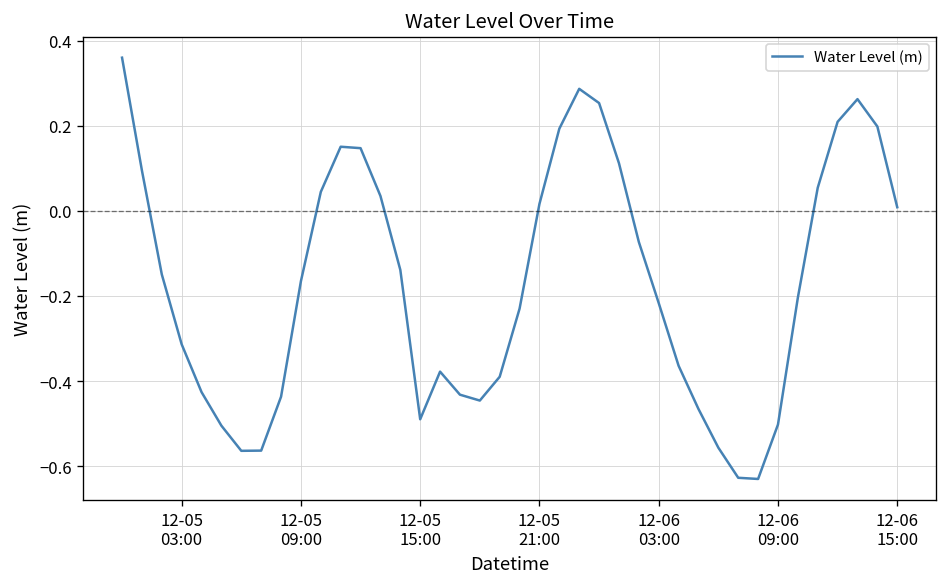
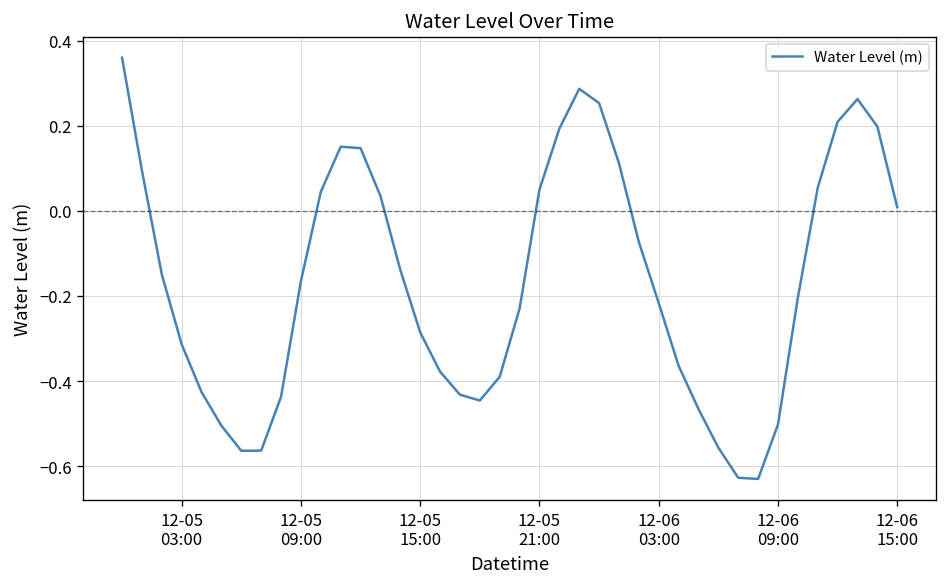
  {
    "12-05 03:00": -0.31,
    "12-05 09:00": -0.17,
-   "12-05 15:00": -0.49,
-   "12-05 21:00": 0.02,
+   "12-05 15:00": -0.29,
+   "12-05 21:00": 0.05,
    "12-06 03:00": -0.22,
    "12-06 09:00": -0.50,
    "12-06 15:00": 0.01
  }
